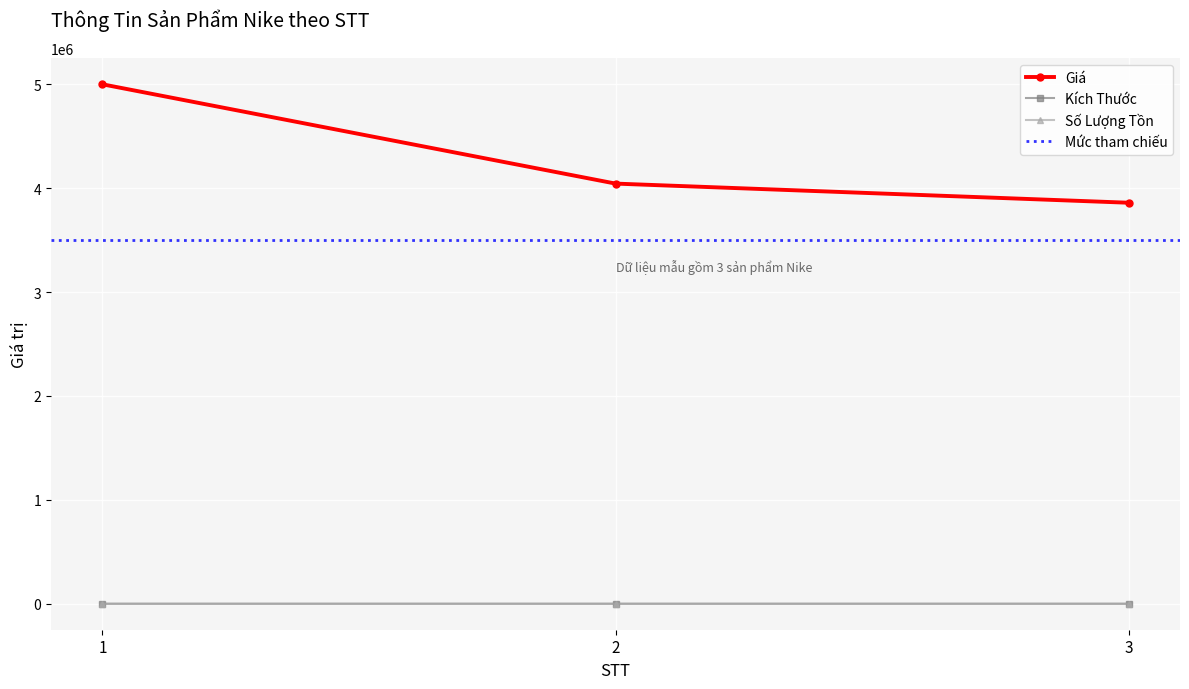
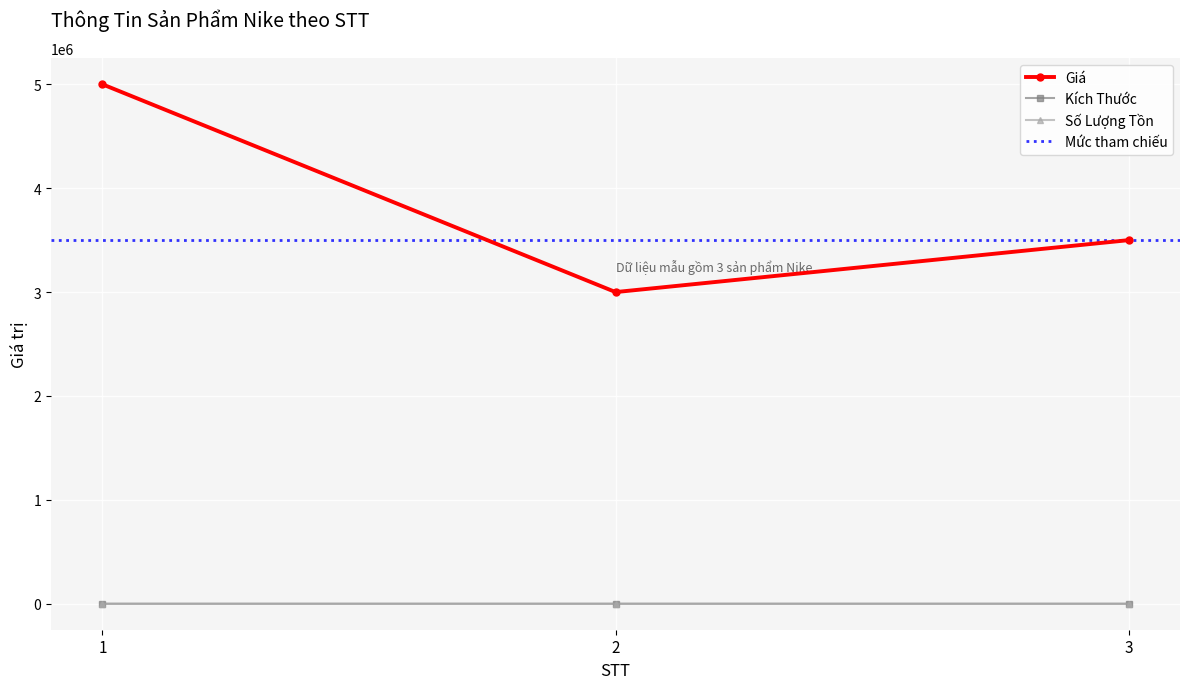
  {
    "Giá": {
      "1": 5000000,
-     "2": 4040000,
-     "3": 3860000
+     "2": 3000000,
+     "3": 3500000
    },
    "Số Lượng Tồn": {
      "1": 0,
      "2": 0,
      "3": 0
    }
  }
